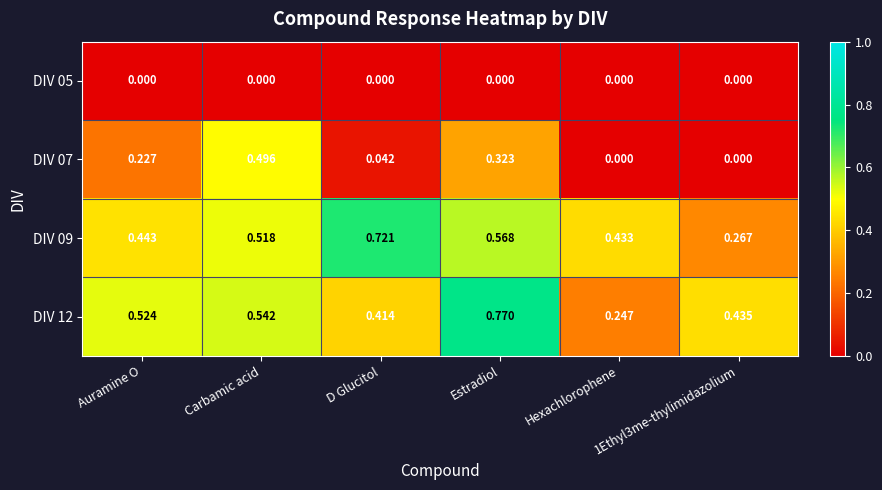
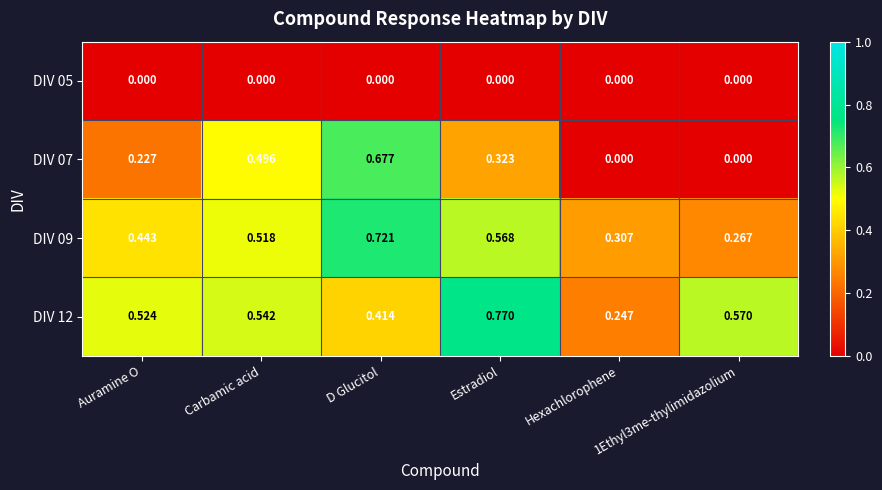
  {
    "DIV 05": {
      "Auramine O": 0.000,
      "Carbamic acid": 0.000,
      "D Glucitol": 0.000,
      "Estradiol": 0.000,
      "Hexachlorophene": 0.000,
      "1Ethyl3me-thylimidazolium": 0.000
    },
    "DIV 07": {
      "Auramine O": 0.227,
      "Carbamic acid": 0.496,
-     "D Glucitol": 0.042,
+     "D Glucitol": 0.677,
      "Estradiol": 0.323,
      "Hexachlorophene": 0.000,
      "1Ethyl3me-thylimidazolium": 0.000
    },
    "DIV 09": {
      "Auramine O": 0.443,
      "Carbamic acid": 0.518,
      "D Glucitol": 0.721,
      "Estradiol": 0.568,
-     "Hexachlorophene": 0.433,
+     "Hexachlorophene": 0.307,
      "1Ethyl3me-thylimidazolium": 0.267
    },
    "DIV 12": {
      "Auramine O": 0.524,
      "Carbamic acid": 0.542,
      "D Glucitol": 0.414,
      "Estradiol": 0.770,
      "Hexachlorophene": 0.247,
-     "1Ethyl3me-thylimidazolium": 0.435
+     "1Ethyl3me-thylimidazolium": 0.570
    }
  }
